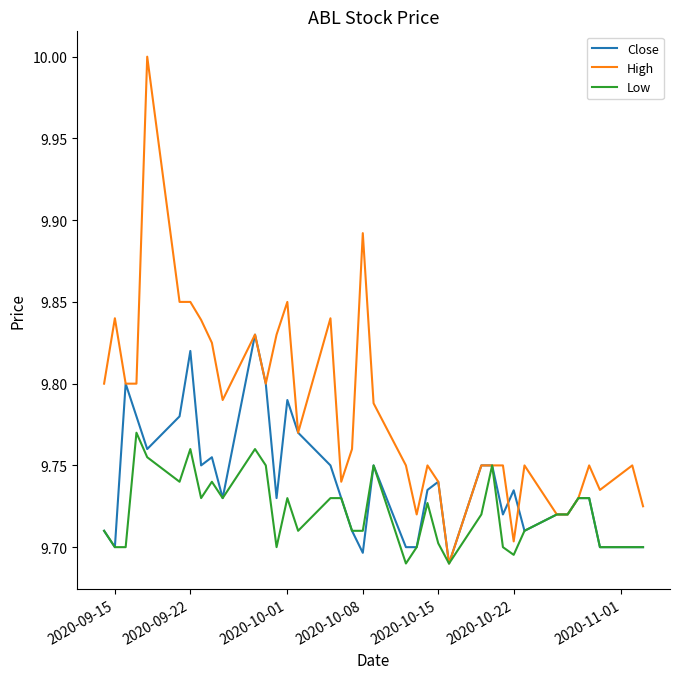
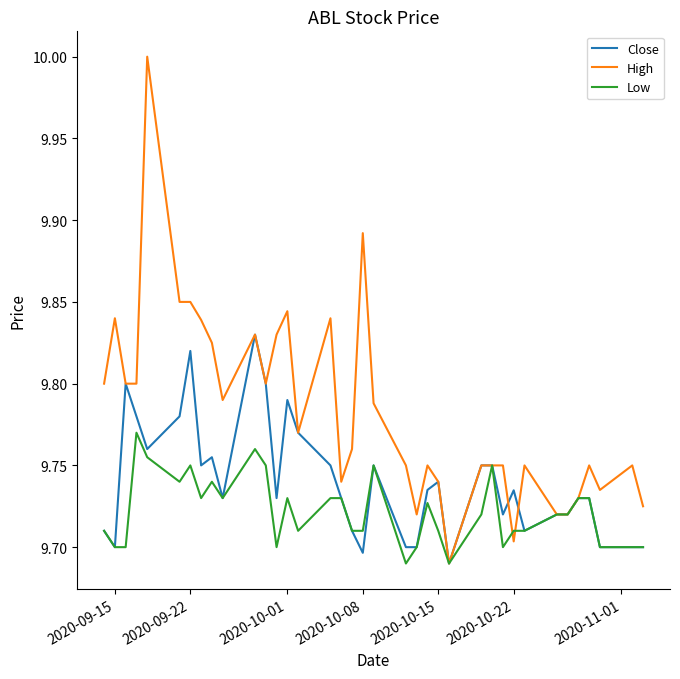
  {
    "Close": {
      "2020-09-22": 9.820,
      "2020-10-01": 9.790,
      "2020-10-08": 9.697,
      "2020-10-22": 9.735
    },
    "High": {
      "2020-09-15": 9.840,
      "2020-09-22": 9.850,
-     "2020-10-01": 9.850,
+     "2020-10-01": 9.844,
      "2020-10-08": 9.892,
      "2020-10-22": 9.704
    },
    "Low": {
-     "2020-09-22": 9.76,
+     "2020-09-22": 9.75,
      "2020-10-01": 9.730,
      "2020-10-08": 9.710,
-     "2020-10-15": 9.702,
-     "2020-10-22": 9.695
+     "2020-10-15": 9.710,
+     "2020-10-22": 9.710
    }
  }
